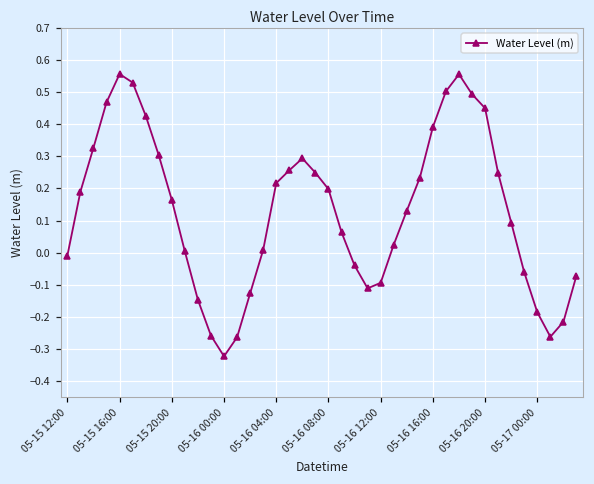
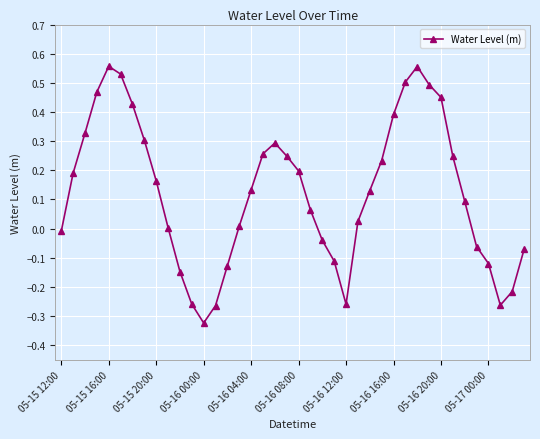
  {
    "05-15 12:00": -0.01,
    "05-15 16:00": 0.56,
    "05-15 20:00": 0.16,
    "05-16 00:00": -0.32,
-   "05-16 04:00": 0.22,
+   "05-16 04:00": 0.13,
    "05-16 08:00": 0.20,
-   "05-16 12:00": -0.09,
+   "05-16 12:00": -0.26,
    "05-16 16:00": 0.39,
    "05-16 20:00": 0.45,
-   "05-17 00:00": -0.19
+   "05-17 00:00": -0.12
  }
